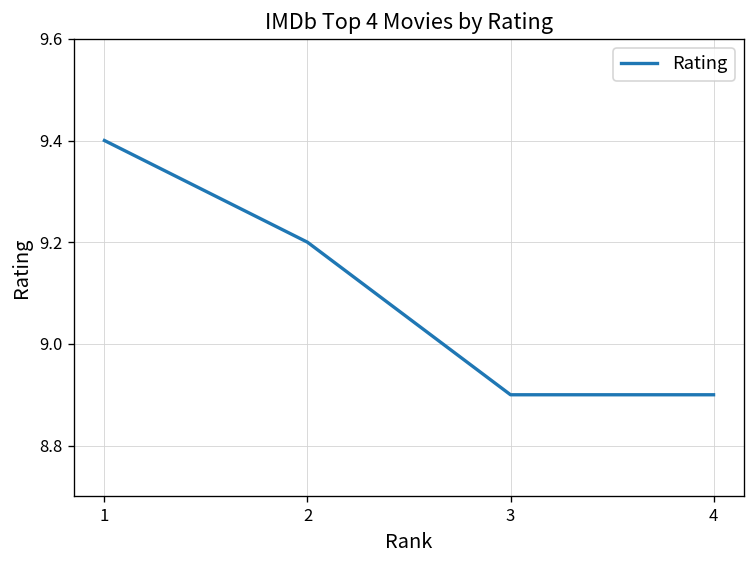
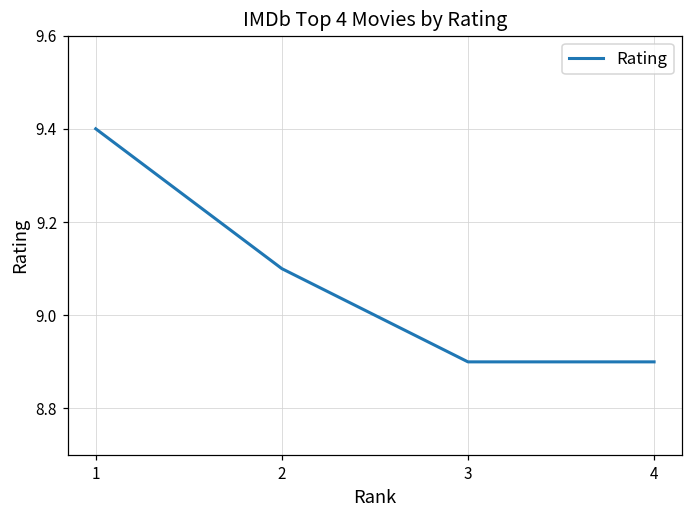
  {
    "1": 9.4,
-   "2": 9.2,
+   "2": 9.1,
    "3": 8.9,
    "4": 8.9
  }
